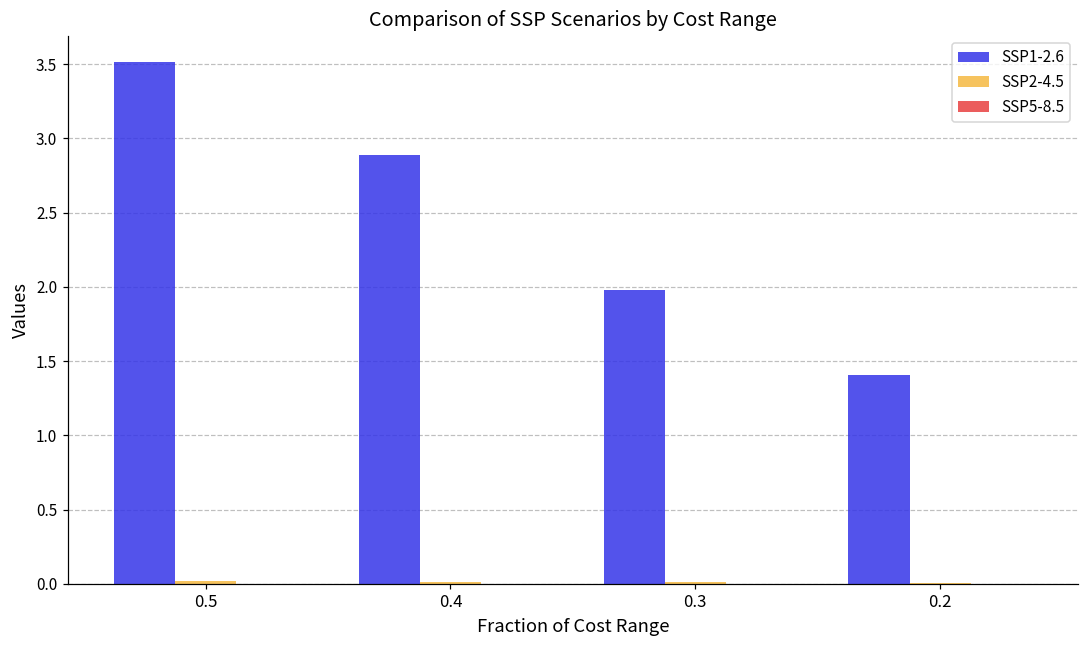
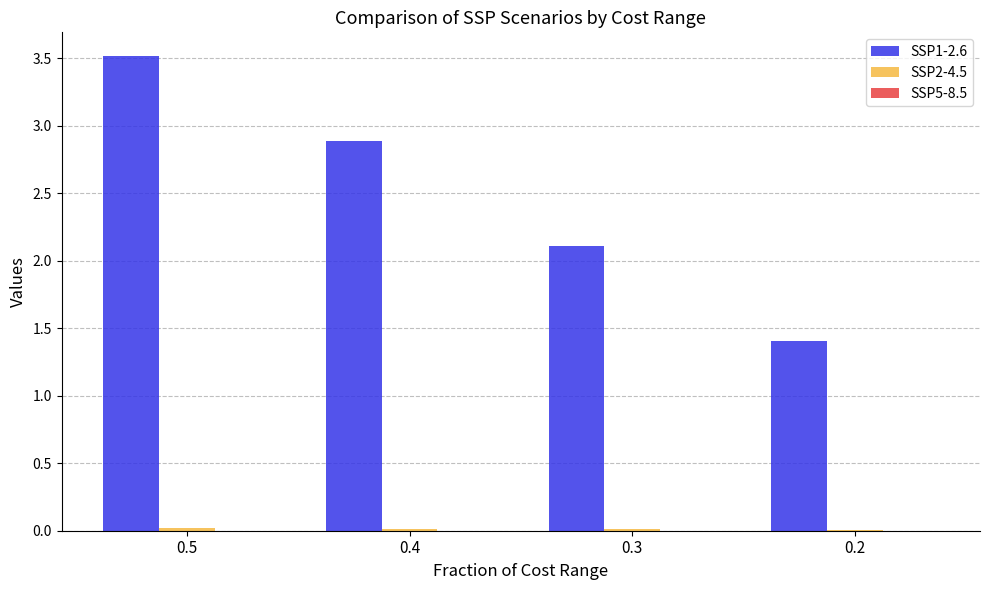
  {
    "SSP1-2.6": {
      "0.5": 3.52,
      "0.4": 2.89,
-     "0.3": 1.98,
+     "0.3": 2.11,
      "0.2": 1.41
    }
  }
